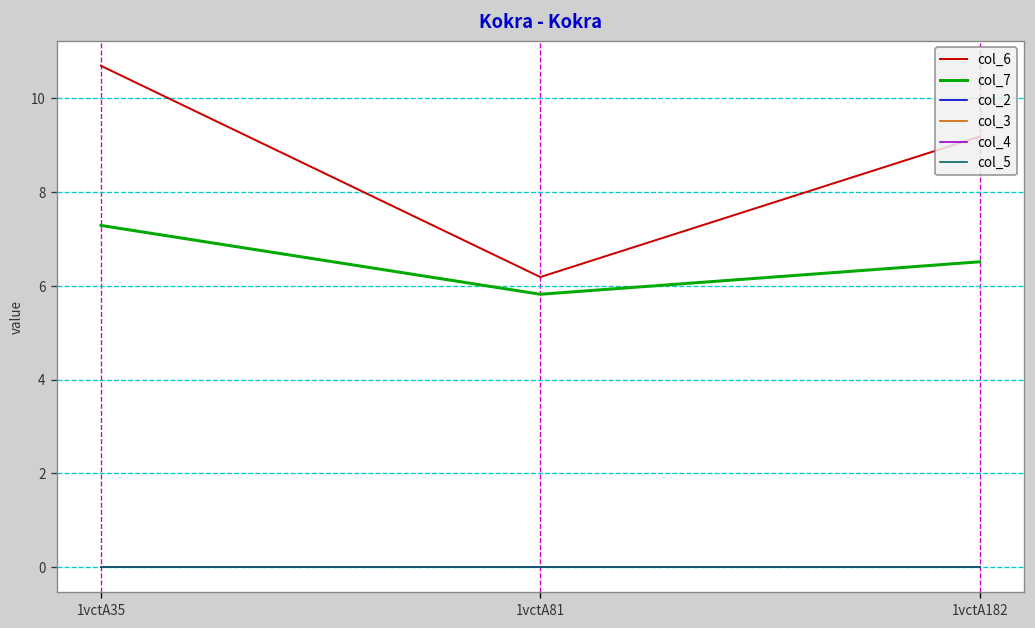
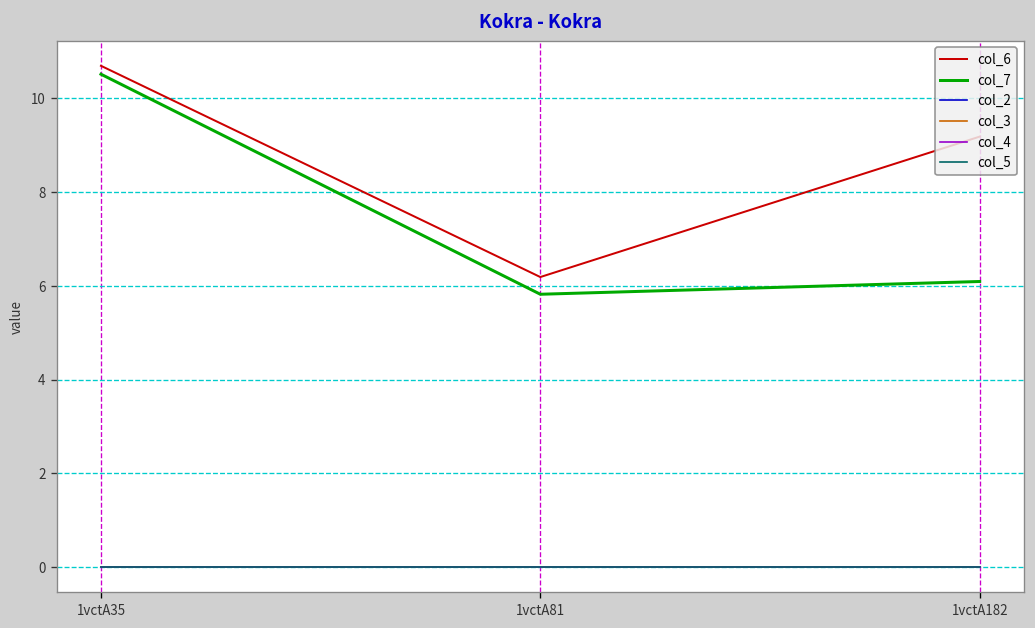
  {
    "col_6": {
      "1vctA35": 10.7,
      "1vctA81": 6.2
    },
    "col_7": {
-     "1vctA35": 7.3,
+     "1vctA35": 10.5,
      "1vctA81": 5.8,
-     "1vctA182": 6.5
+     "1vctA182": 6.1
    },
    "col_5": {
      "1vctA35": 0.0,
      "1vctA81": 0.0,
      "1vctA182": 0.0
    }
  }
